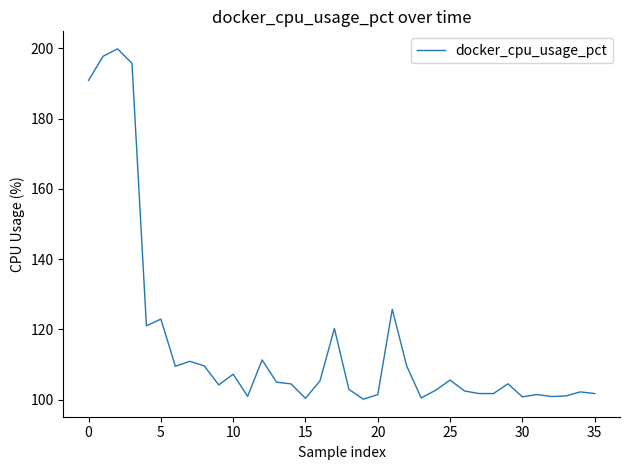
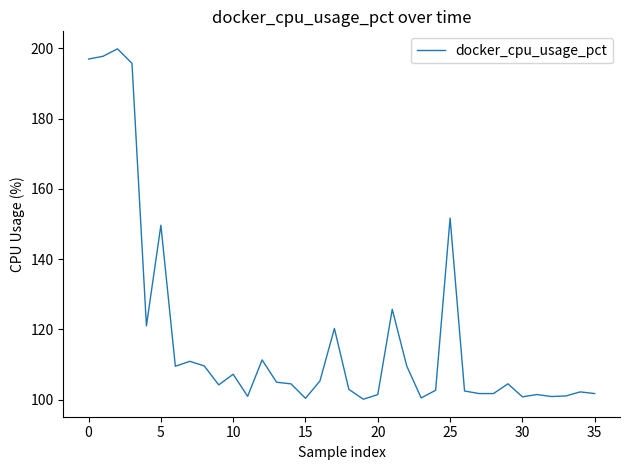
  {
-   "0": 191,
-   "5": 123,
+   "0": 197,
+   "5": 150,
    "10": 107,
    "15": 100,
    "20": 101,
-   "25": 106,
+   "25": 152,
    "30": 101,
    "35": 102
  }
